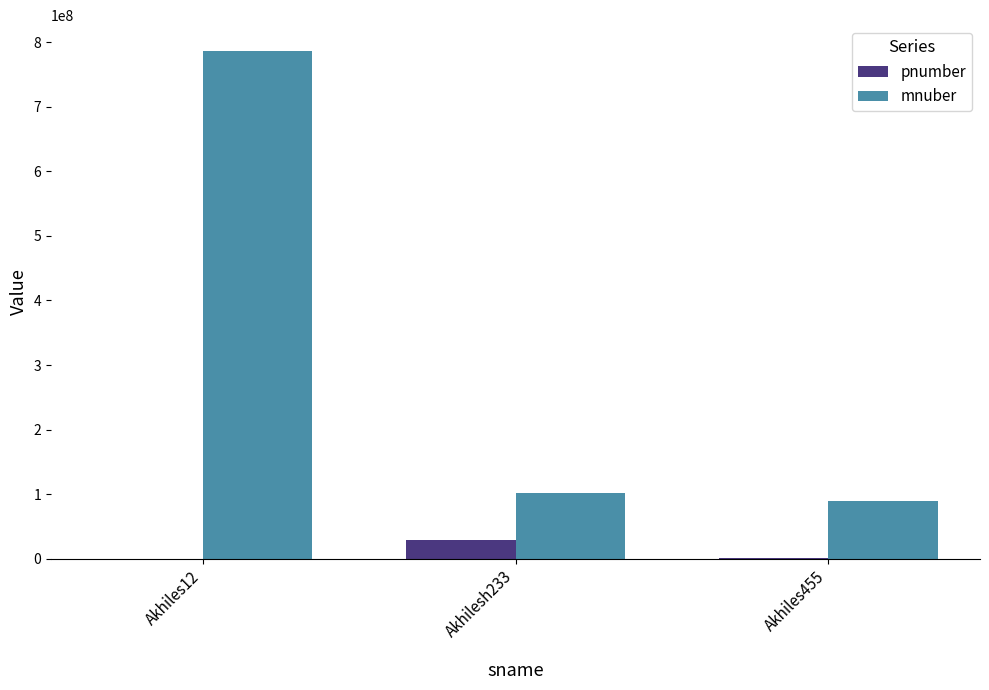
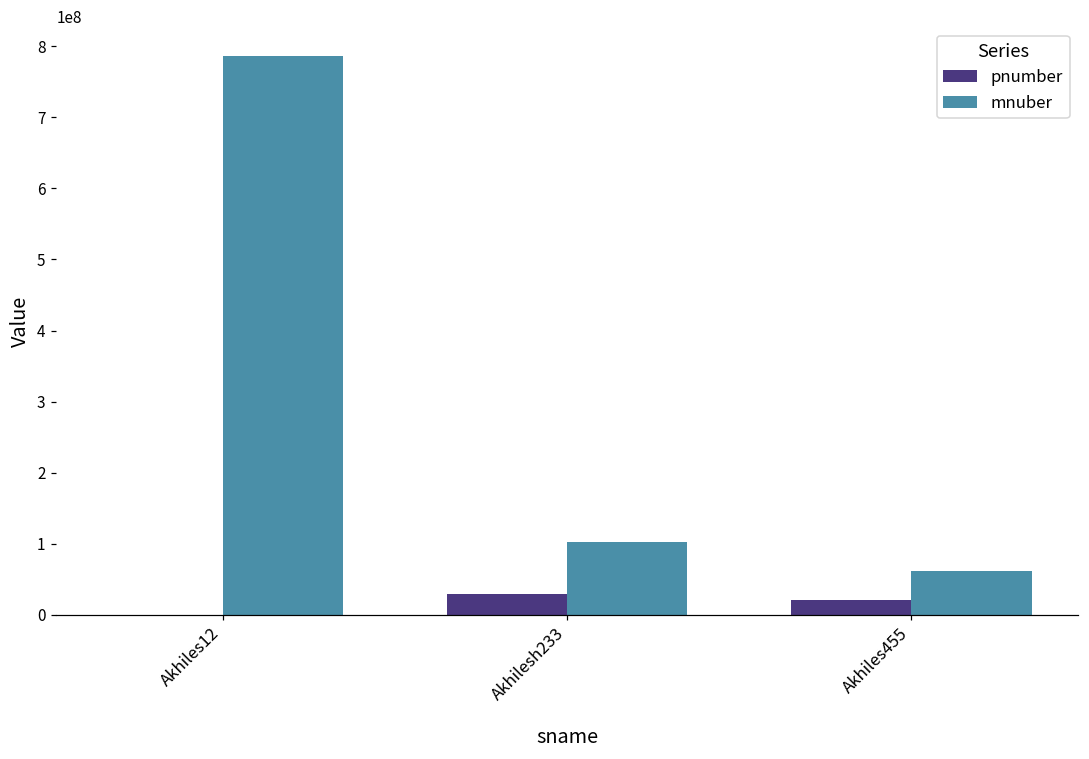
  {
    "pnumber": {
      "Akhilesh233": 30000000,
-     "Akhiles455": 0
+     "Akhiles455": 20000000
    },
    "mnuber": {
      "Akhiles12": 790000000,
      "Akhilesh233": 100000000,
-     "Akhiles455": 90000000
+     "Akhiles455": 60000000
    }
  }
